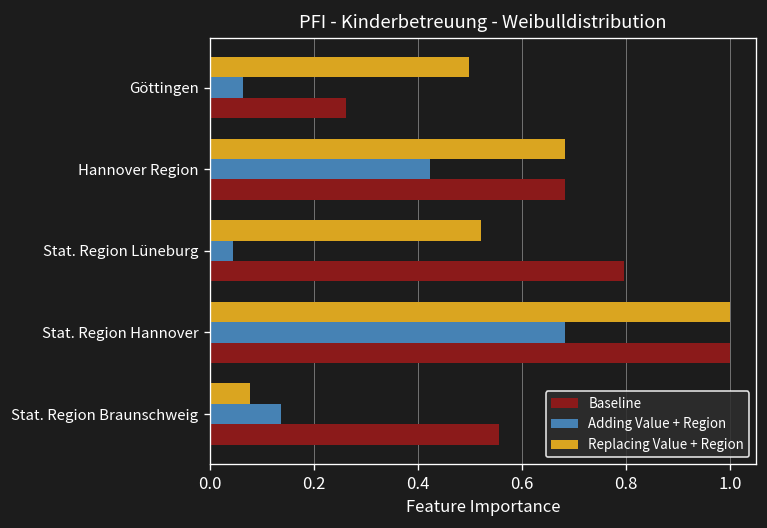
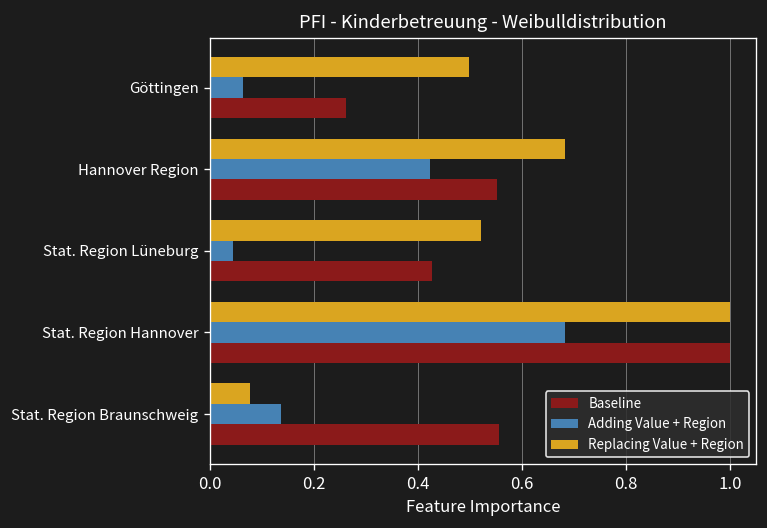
  {
    "Baseline": {
      "Göttingen": 0.26,
-     "Hannover Region": 0.68,
-     "Stat. Region Lüneburg": 0.80,
+     "Hannover Region": 0.55,
+     "Stat. Region Lüneburg": 0.43,
      "Stat. Region Hannover": 1.00,
      "Stat. Region Braunschweig": 0.56
    },
    "Adding Value + Region": {
      "Göttingen": 0.06,
      "Hannover Region": 0.42,
      "Stat. Region Lüneburg": 0.04,
      "Stat. Region Hannover": 0.68,
      "Stat. Region Braunschweig": 0.14
    },
    "Replacing Value + Region": {
      "Göttingen": 0.50,
      "Hannover Region": 0.68,
      "Stat. Region Lüneburg": 0.52,
      "Stat. Region Hannover": 1.00,
      "Stat. Region Braunschweig": 0.08
    }
  }
